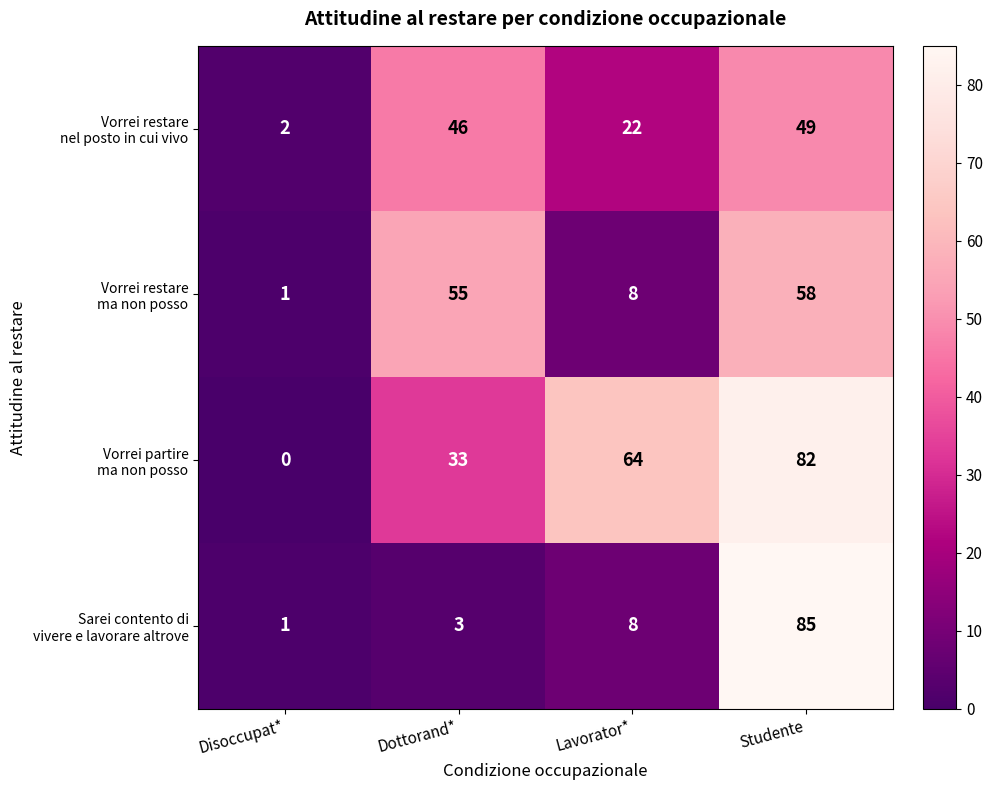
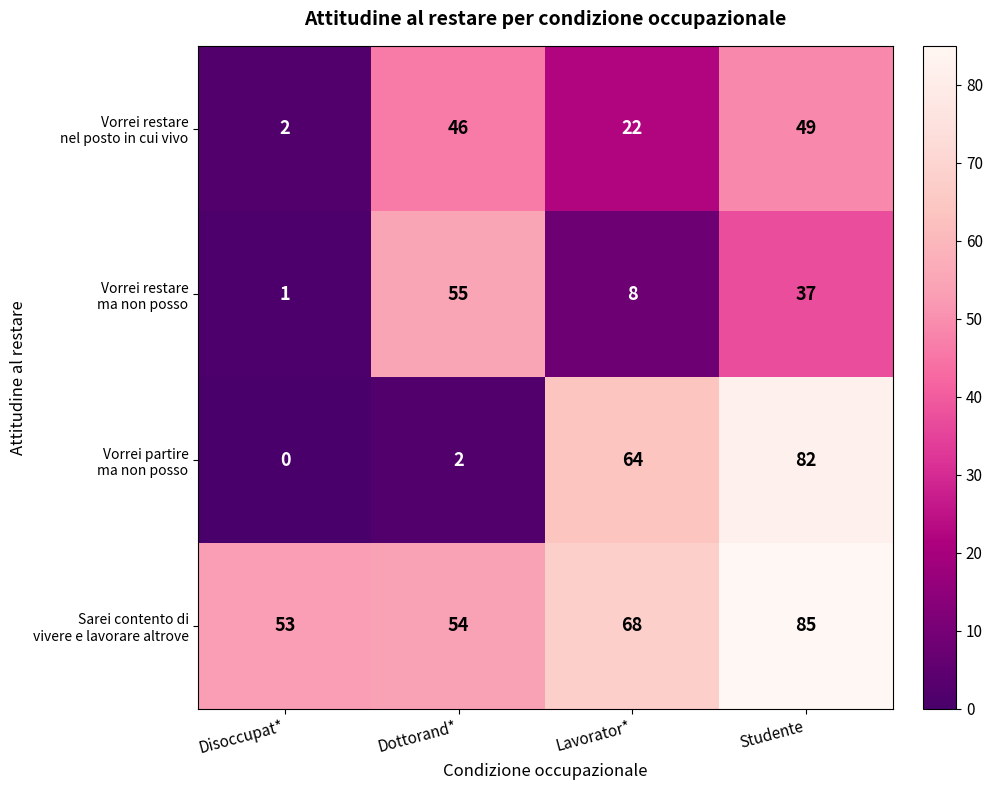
  {
    "Vorrei restare nel posto in cui vivo": {
      "Disoccupat*": 2,
      "Dottorand*": 46,
      "Lavorator*": 22,
      "Studente": 49
    },
    "Vorrei restare ma non posso": {
      "Disoccupat*": 1,
      "Dottorand*": 55,
      "Lavorator*": 8,
-     "Studente": 58
+     "Studente": 37
    },
    "Vorrei partire ma non posso": {
      "Disoccupat*": 0,
-     "Dottorand*": 33,
+     "Dottorand*": 2,
      "Lavorator*": 64,
      "Studente": 82
    },
    "Sarei contento di vivere e lavorare altrove": {
-     "Disoccupat*": 1,
-     "Dottorand*": 3,
-     "Lavorator*": 8,
+     "Disoccupat*": 53,
+     "Dottorand*": 54,
+     "Lavorator*": 68,
      "Studente": 85
    }
  }
